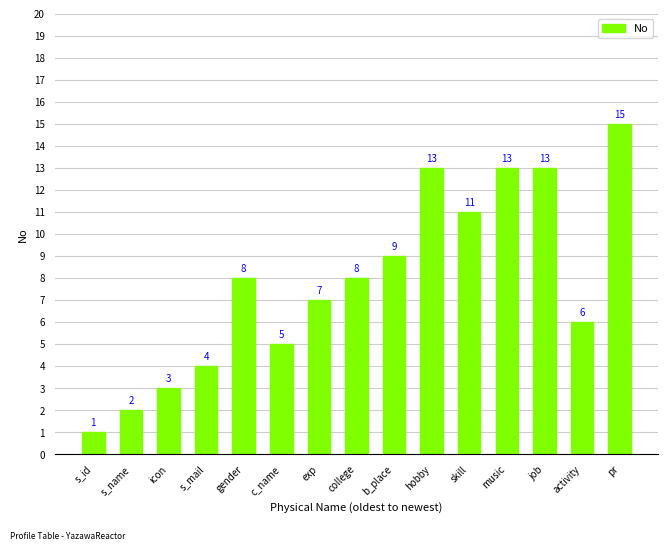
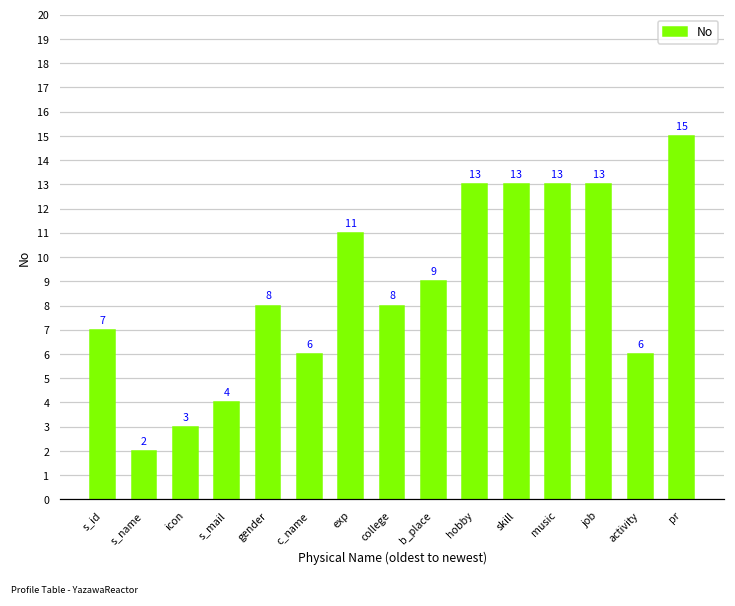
  {
-   "s_id": 1,
+   "s_id": 7,
    "s_name": 2,
    "icon": 3,
    "s_mail": 4,
    "gender": 8,
-   "c_name": 5,
-   "exp": 7,
+   "c_name": 6,
+   "exp": 11,
    "college": 8,
    "b_place": 9,
    "hobby": 13,
-   "skill": 11,
+   "skill": 13,
    "music": 13,
    "job": 13,
    "activity": 6,
    "pr": 15
  }
